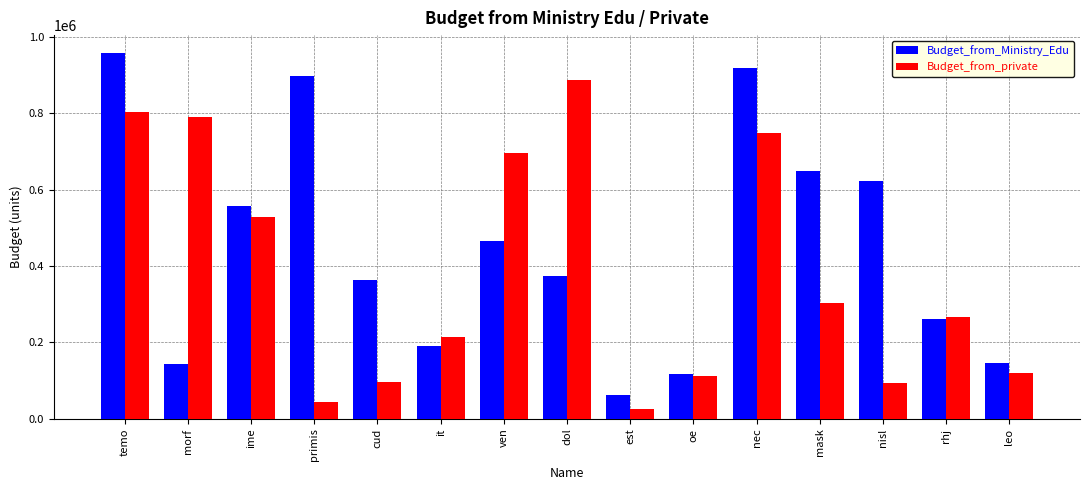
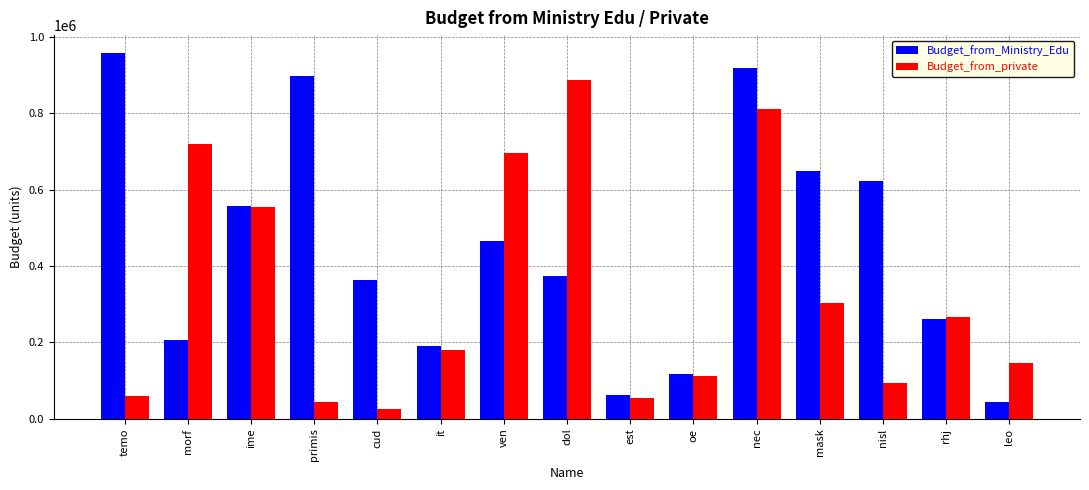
  {
    "Budget_from_Ministry_Edu": {
      "temo": 960000,
-     "morf": 140000,
+     "morf": 210000,
      "ime": 560000,
      "primis": 900000,
      "cud": 360000,
      "it": 190000,
      "ven": 460000,
      "dol": 370000,
      "est": 60000,
      "oe": 120000,
      "nec": 920000,
      "mask": 650000,
      "nisl": 620000,
      "rhj": 260000,
-     "leo": 150000
+     "leo": 40000
    },
    "Budget_from_private": {
-     "temo": 800000,
-     "morf": 790000,
-     "ime": 530000,
+     "temo": 60000,
+     "morf": 720000,
+     "ime": 550000,
      "primis": 50000,
-     "cud": 100000,
-     "it": 210000,
+     "cud": 30000,
+     "it": 180000,
      "ven": 700000,
      "dol": 890000,
-     "est": 30000,
+     "est": 50000,
      "oe": 110000,
-     "nec": 750000,
+     "nec": 810000,
      "mask": 300000,
      "nisl": 90000,
      "rhj": 270000,
-     "leo": 120000
+     "leo": 150000
    }
  }
